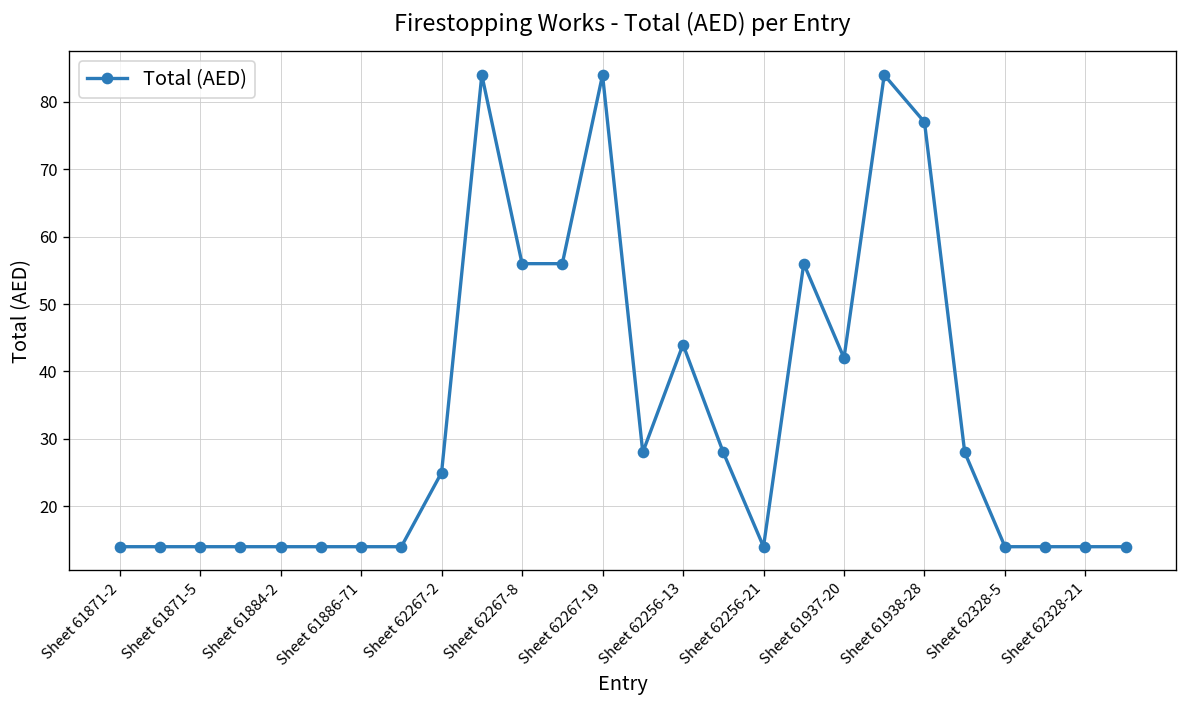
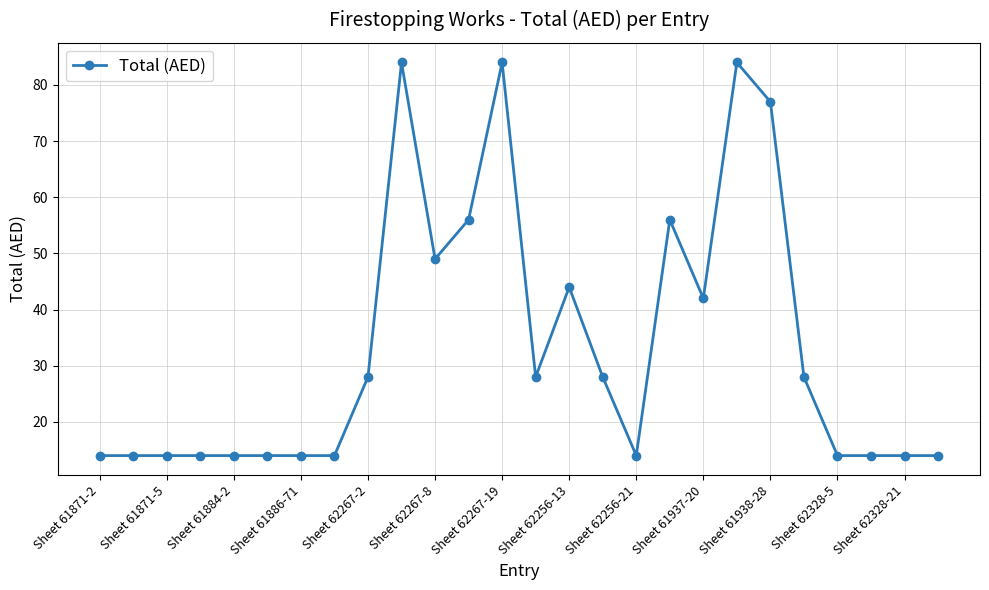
  {
    "Sheet 61871-2": 14,
    "Sheet 61871-5": 14,
    "Sheet 61884-2": 14,
    "Sheet 61886-71": 14,
-   "Sheet 62267-2": 25,
-   "Sheet 62267-8": 56,
+   "Sheet 62267-2": 28,
+   "Sheet 62267-8": 49,
    "Sheet 62267-19": 84,
    "Sheet 62256-13": 44,
    "Sheet 62256-21": 14,
    "Sheet 61937-20": 42,
    "Sheet 61938-28": 77,
    "Sheet 62328-5": 14,
    "Sheet 62328-21": 14
  }
